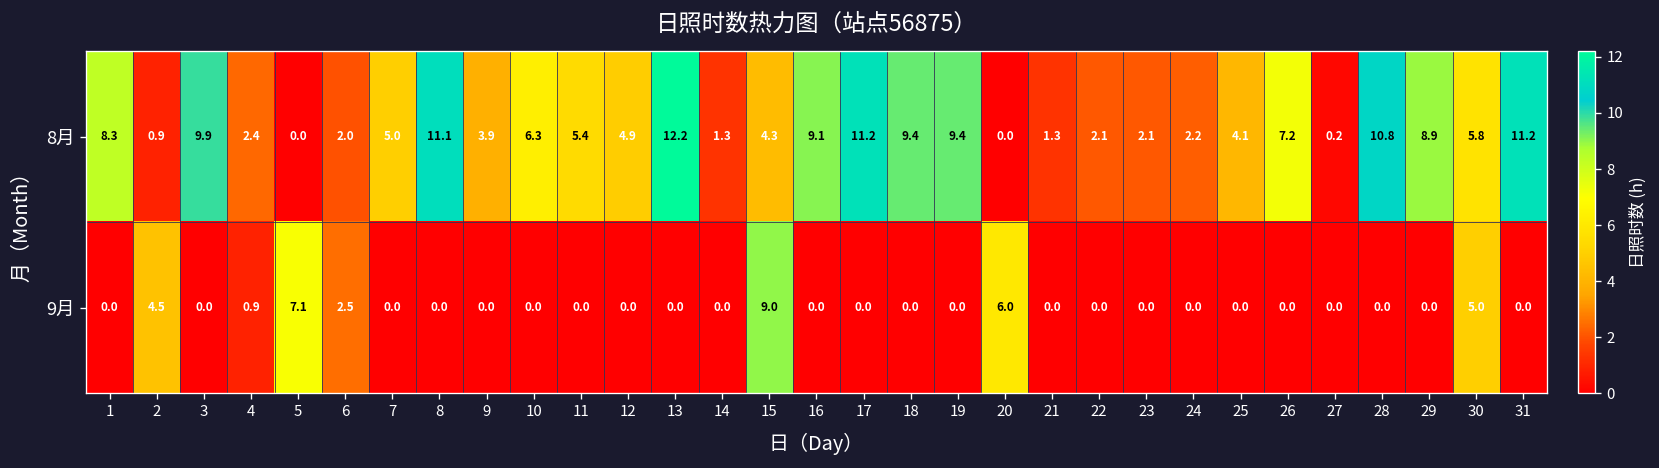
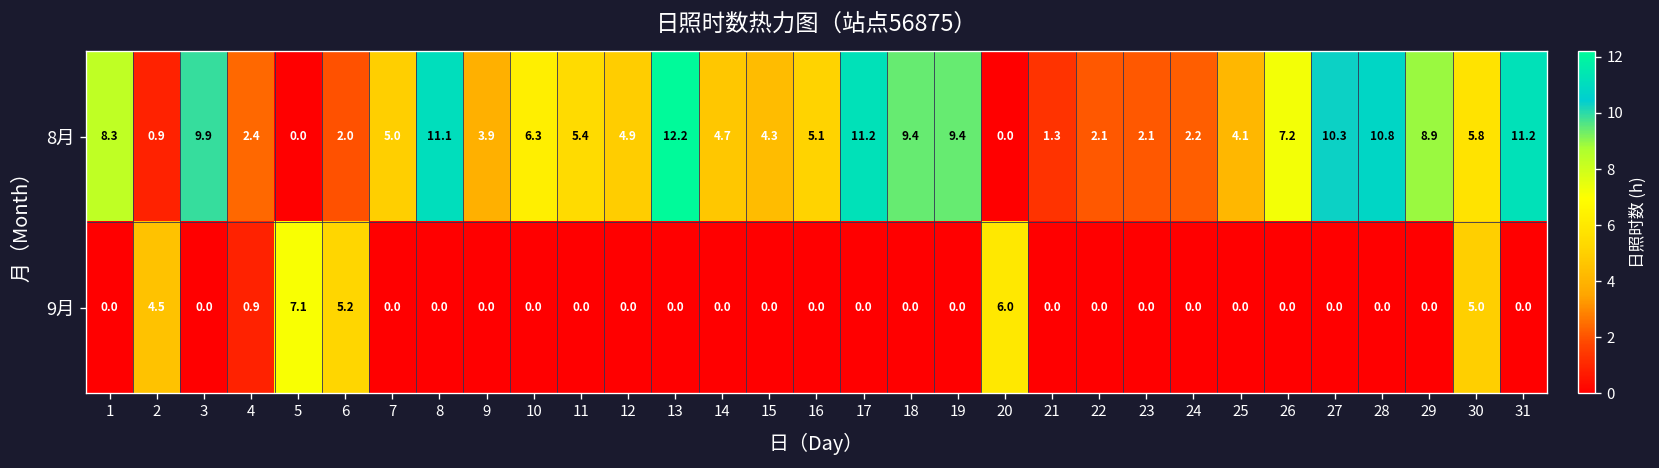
  {
    "8月": {
      "1": 8.3,
      "2": 0.9,
      "3": 9.9,
      "4": 2.4,
      "5": 0.0,
      "6": 2.0,
      "7": 5.0,
      "8": 11.1,
      "9": 3.9,
      "10": 6.3,
      "11": 5.4,
      "12": 4.9,
      "13": 12.2,
-     "14": 1.3,
+     "14": 4.7,
      "15": 4.3,
-     "16": 9.1,
+     "16": 5.1,
      "17": 11.2,
      "18": 9.4,
      "19": 9.4,
      "20": 0.0,
      "21": 1.3,
      "22": 2.1,
      "23": 2.1,
      "24": 2.2,
      "25": 4.1,
      "26": 7.2,
-     "27": 0.2,
+     "27": 10.3,
      "28": 10.8,
      "29": 8.9,
      "30": 5.8,
      "31": 11.2
    },
    "9月": {
      "1": 0.0,
      "2": 4.5,
      "3": 0.0,
      "4": 0.9,
      "5": 7.1,
-     "6": 2.5,
+     "6": 5.2,
      "7": 0.0,
      "8": 0.0,
      "9": 0.0,
      "10": 0.0,
      "11": 0.0,
      "12": 0.0,
      "13": 0.0,
      "14": 0.0,
-     "15": 9.0,
+     "15": 0.0,
      "16": 0.0,
      "17": 0.0,
      "18": 0.0,
      "19": 0.0,
      "20": 6.0,
      "21": 0.0,
      "22": 0.0,
      "23": 0.0,
      "24": 0.0,
      "25": 0.0,
      "26": 0.0,
      "27": 0.0,
      "28": 0.0,
      "29": 0.0,
      "30": 5.0,
      "31": 0.0
    }
  }
